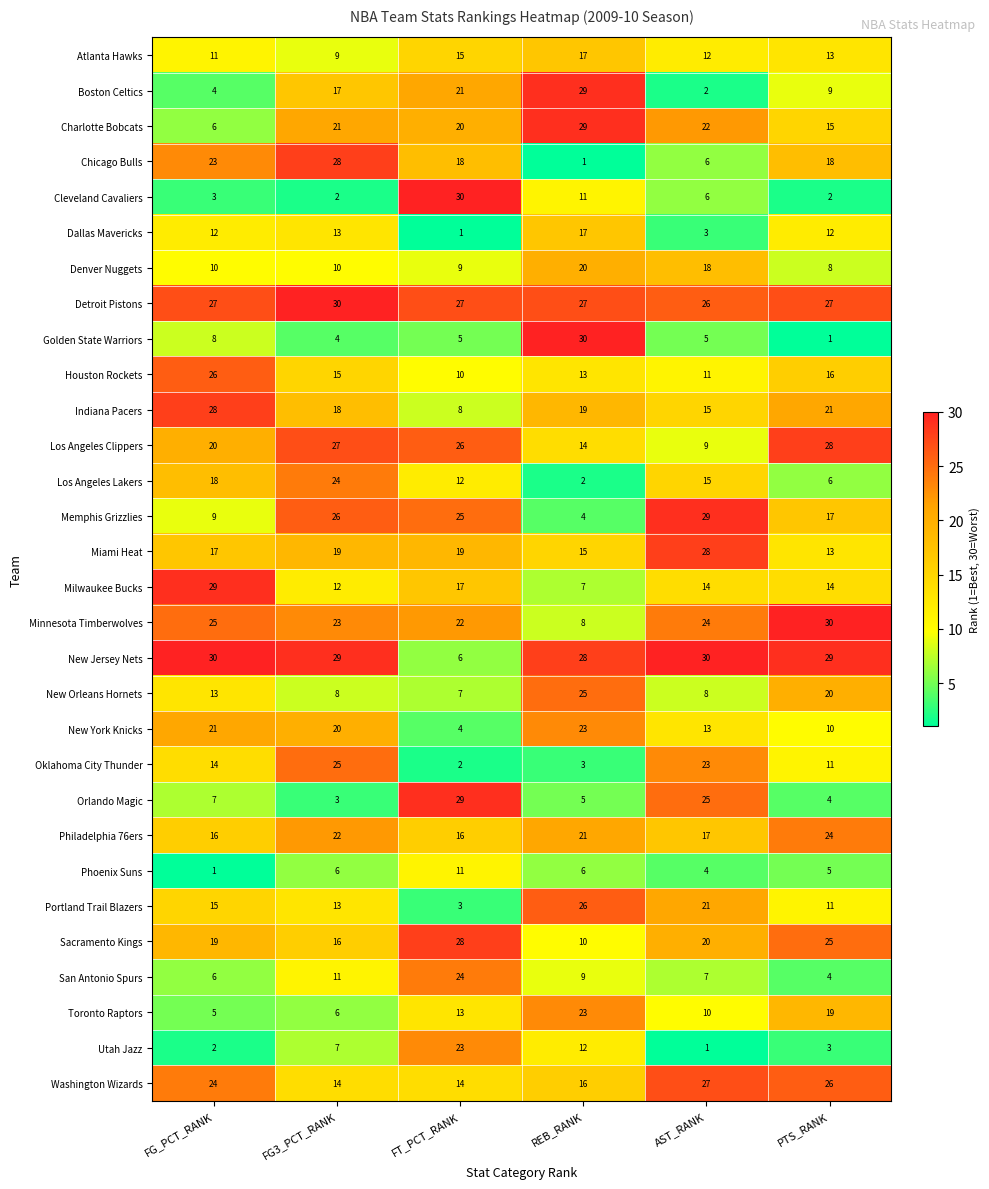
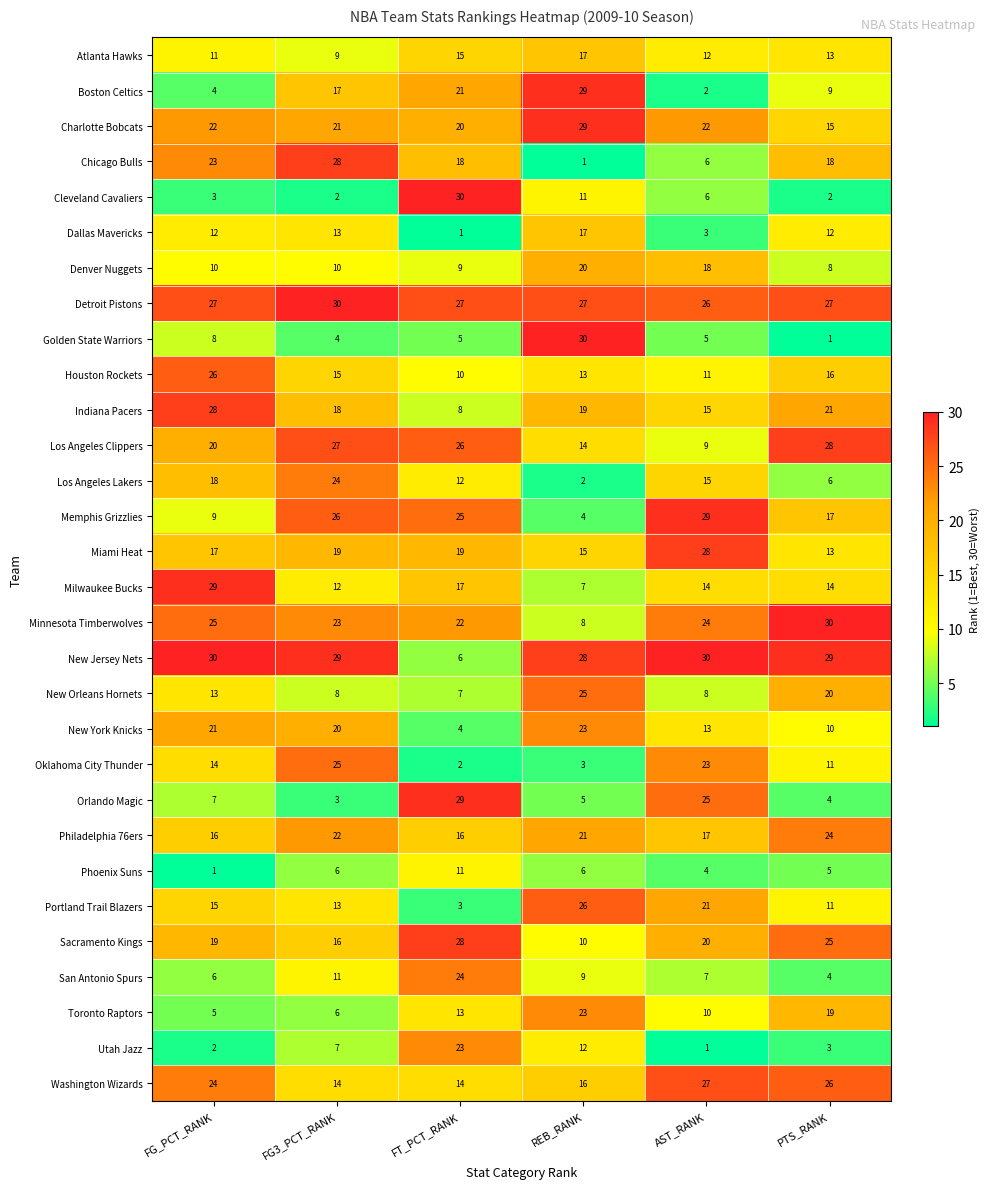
  {
    "Atlanta Hawks": {
      "FG_PCT_RANK": 11,
      "FG3_PCT_RANK": 9,
      "FT_PCT_RANK": 15,
      "REB_RANK": 17,
      "AST_RANK": 12,
      "PTS_RANK": 13
    },
    "Boston Celtics": {
      "FG_PCT_RANK": 4,
      "FG3_PCT_RANK": 17,
      "FT_PCT_RANK": 21,
      "REB_RANK": 29,
      "AST_RANK": 2,
      "PTS_RANK": 9
    },
    "Charlotte Bobcats": {
-     "FG_PCT_RANK": 6,
+     "FG_PCT_RANK": 22,
      "FG3_PCT_RANK": 21,
      "FT_PCT_RANK": 20,
      "REB_RANK": 29,
      "AST_RANK": 22,
      "PTS_RANK": 15
    },
    "Chicago Bulls": {
      "FG_PCT_RANK": 23,
      "FG3_PCT_RANK": 28,
      "FT_PCT_RANK": 18,
      "REB_RANK": 1,
      "AST_RANK": 6,
      "PTS_RANK": 18
    },
    "Cleveland Cavaliers": {
      "FG_PCT_RANK": 3,
      "FG3_PCT_RANK": 2,
      "FT_PCT_RANK": 30,
      "REB_RANK": 11,
      "AST_RANK": 6,
      "PTS_RANK": 2
    },
    "Dallas Mavericks": {
      "FG_PCT_RANK": 12,
      "FG3_PCT_RANK": 13,
      "FT_PCT_RANK": 1,
      "REB_RANK": 17,
      "AST_RANK": 3,
      "PTS_RANK": 12
    },
    "Denver Nuggets": {
      "FG_PCT_RANK": 10,
      "FG3_PCT_RANK": 10,
      "FT_PCT_RANK": 9,
      "REB_RANK": 20,
      "AST_RANK": 18,
      "PTS_RANK": 8
    },
    "Detroit Pistons": {
      "FG_PCT_RANK": 27,
      "FG3_PCT_RANK": 30,
      "FT_PCT_RANK": 27,
      "REB_RANK": 27,
      "AST_RANK": 26,
      "PTS_RANK": 27
    },
    "Golden State Warriors": {
      "FG_PCT_RANK": 8,
      "FG3_PCT_RANK": 4,
      "FT_PCT_RANK": 5,
      "REB_RANK": 30,
      "AST_RANK": 5,
      "PTS_RANK": 1
    },
    "Houston Rockets": {
      "FG_PCT_RANK": 26,
      "FG3_PCT_RANK": 15,
      "FT_PCT_RANK": 10,
      "REB_RANK": 13,
      "AST_RANK": 11,
      "PTS_RANK": 16
    },
    "Indiana Pacers": {
      "FG_PCT_RANK": 28,
      "FG3_PCT_RANK": 18,
      "FT_PCT_RANK": 8,
      "REB_RANK": 19,
      "AST_RANK": 15,
      "PTS_RANK": 21
    },
    "Los Angeles Clippers": {
      "FG_PCT_RANK": 20,
      "FG3_PCT_RANK": 27,
      "FT_PCT_RANK": 26,
      "REB_RANK": 14,
      "AST_RANK": 9,
      "PTS_RANK": 28
    },
    "Los Angeles Lakers": {
      "FG_PCT_RANK": 18,
      "FG3_PCT_RANK": 24,
      "FT_PCT_RANK": 12,
      "REB_RANK": 2,
      "AST_RANK": 15,
      "PTS_RANK": 6
    },
    "Memphis Grizzlies": {
      "FG_PCT_RANK": 9,
      "FG3_PCT_RANK": 26,
      "FT_PCT_RANK": 25,
      "REB_RANK": 4,
      "AST_RANK": 29,
      "PTS_RANK": 17
    },
    "Miami Heat": {
      "FG_PCT_RANK": 17,
      "FG3_PCT_RANK": 19,
      "FT_PCT_RANK": 19,
      "REB_RANK": 15,
      "AST_RANK": 28,
      "PTS_RANK": 13
    },
    "Milwaukee Bucks": {
      "FG_PCT_RANK": 29,
      "FG3_PCT_RANK": 12,
      "FT_PCT_RANK": 17,
      "REB_RANK": 7,
      "AST_RANK": 14,
      "PTS_RANK": 14
    },
    "Minnesota Timberwolves": {
      "FG_PCT_RANK": 25,
      "FG3_PCT_RANK": 23,
      "FT_PCT_RANK": 22,
      "REB_RANK": 8,
      "AST_RANK": 24,
      "PTS_RANK": 30
    },
    "New Jersey Nets": {
      "FG_PCT_RANK": 30,
      "FG3_PCT_RANK": 29,
      "FT_PCT_RANK": 6,
      "REB_RANK": 28,
      "AST_RANK": 30,
      "PTS_RANK": 29
    },
    "New Orleans Hornets": {
      "FG_PCT_RANK": 13,
      "FG3_PCT_RANK": 8,
      "FT_PCT_RANK": 7,
      "REB_RANK": 25,
      "AST_RANK": 8,
      "PTS_RANK": 20
    },
    "New York Knicks": {
      "FG_PCT_RANK": 21,
      "FG3_PCT_RANK": 20,
      "FT_PCT_RANK": 4,
      "REB_RANK": 23,
      "AST_RANK": 13,
      "PTS_RANK": 10
    },
    "Oklahoma City Thunder": {
      "FG_PCT_RANK": 14,
      "FG3_PCT_RANK": 25,
      "FT_PCT_RANK": 2,
      "REB_RANK": 3,
      "AST_RANK": 23,
      "PTS_RANK": 11
    },
    "Orlando Magic": {
      "FG_PCT_RANK": 7,
      "FG3_PCT_RANK": 3,
      "FT_PCT_RANK": 29,
      "REB_RANK": 5,
      "AST_RANK": 25,
      "PTS_RANK": 4
    },
    "Philadelphia 76ers": {
      "FG_PCT_RANK": 16,
      "FG3_PCT_RANK": 22,
      "FT_PCT_RANK": 16,
      "REB_RANK": 21,
      "AST_RANK": 17,
      "PTS_RANK": 24
    },
    "Phoenix Suns": {
      "FG_PCT_RANK": 1,
      "FG3_PCT_RANK": 6,
      "FT_PCT_RANK": 11,
      "REB_RANK": 6,
      "AST_RANK": 4,
      "PTS_RANK": 5
    },
    "Portland Trail Blazers": {
      "FG_PCT_RANK": 15,
      "FG3_PCT_RANK": 13,
      "FT_PCT_RANK": 3,
      "REB_RANK": 26,
      "AST_RANK": 21,
      "PTS_RANK": 11
    },
    "Sacramento Kings": {
      "FG_PCT_RANK": 19,
      "FG3_PCT_RANK": 16,
      "FT_PCT_RANK": 28,
      "REB_RANK": 10,
      "AST_RANK": 20,
      "PTS_RANK": 25
    },
    "San Antonio Spurs": {
      "FG_PCT_RANK": 6,
      "FG3_PCT_RANK": 11,
      "FT_PCT_RANK": 24,
      "REB_RANK": 9,
      "AST_RANK": 7,
      "PTS_RANK": 4
    },
    "Toronto Raptors": {
      "FG_PCT_RANK": 5,
      "FG3_PCT_RANK": 6,
      "FT_PCT_RANK": 13,
      "REB_RANK": 23,
      "AST_RANK": 10,
      "PTS_RANK": 19
    },
    "Utah Jazz": {
      "FG_PCT_RANK": 2,
      "FG3_PCT_RANK": 7,
      "FT_PCT_RANK": 23,
      "REB_RANK": 12,
      "AST_RANK": 1,
      "PTS_RANK": 3
    },
    "Washington Wizards": {
      "FG_PCT_RANK": 24,
      "FG3_PCT_RANK": 14,
      "FT_PCT_RANK": 14,
      "REB_RANK": 16,
      "AST_RANK": 27,
      "PTS_RANK": 26
    }
  }
